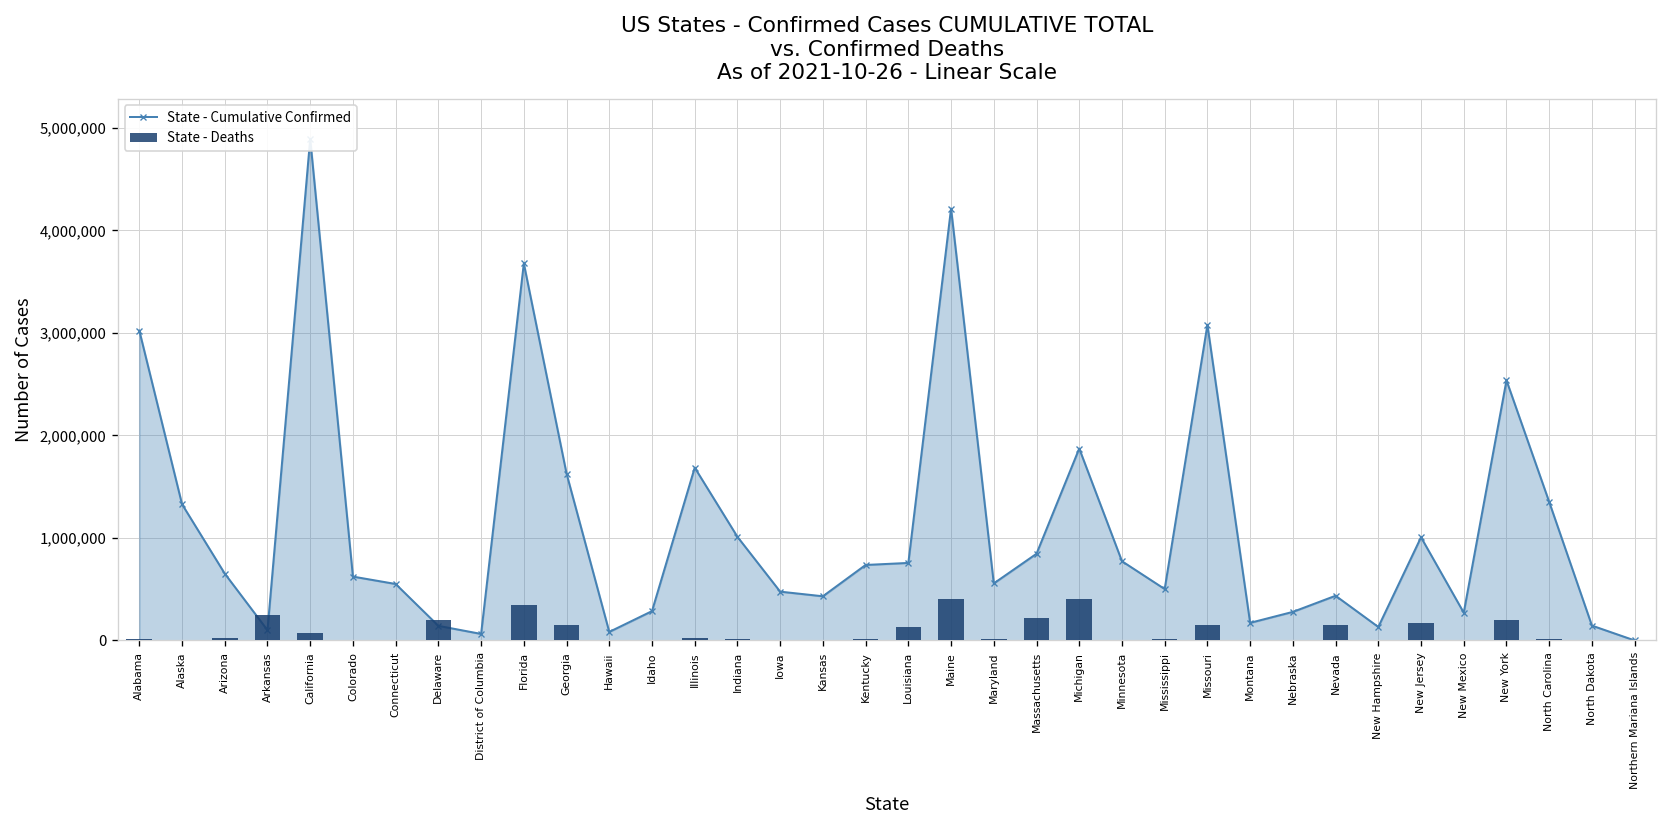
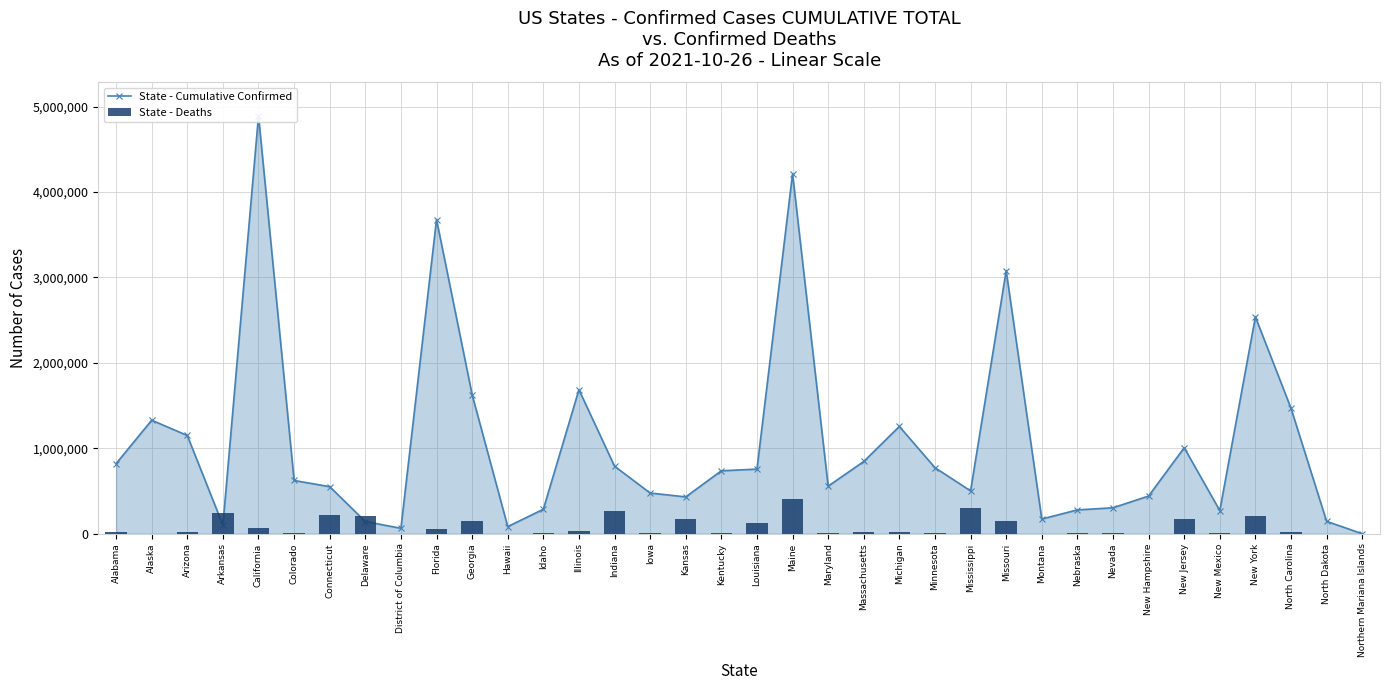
  {
    "State - Cumulative Confirmed": {
-     "Alabama": "3,000,000",
+     "Alabama": "800,000",
      "Alaska": "1,300,000",
-     "Arizona": "700,000",
+     "Arizona": "1,100,000",
      "Arkansas": "100,000",
      "Colorado": "600,000",
      "Connecticut": "600,000",
      "Delaware": "100,000",
      "District of Columbia": "100,000",
      "Florida": "3,700,000",
      "Georgia": "1,600,000",
      "Hawaii": "100,000",
      "Idaho": "300,000",
      "Illinois": "1,700,000",
-     "Indiana": "1,000,000",
+     "Indiana": "800,000",
      "Iowa": "500,000",
      "Kansas": "400,000",
      "Kentucky": "700,000",
      "Louisiana": "800,000",
      "Maine": "4,200,000",
      "Maryland": "600,000",
      "Massachusetts": "800,000",
-     "Michigan": "1,900,000",
+     "Michigan": "1,300,000",
      "Minnesota": "800,000",
      "Mississippi": "500,000",
      "Missouri": "3,100,000",
      "Montana": "200,000",
      "Nebraska": "300,000",
-     "Nevada": "400,000",
-     "New Hampshire": "100,000",
+     "Nevada": "300,000",
+     "New Hampshire": "400,000",
      "New Jersey": "1,000,000",
      "New Mexico": "300,000",
      "New York": "2,500,000",
-     "North Carolina": "1,400,000",
+     "North Carolina": "1,500,000",
      "North Dakota": "100,000",
      "Northern Mariana Islands": "0"
    },
    "State - Deaths": {
      "Arkansas": "200,000",
      "California": "100,000",
-     "Connecticut": "0",
+     "Connecticut": "200,000",
      "Delaware": "200,000",
-     "Florida": "300,000",
+     "Florida": "100,000",
      "Georgia": "200,000",
-     "Indiana": "0",
-     "Kansas": "0",
+     "Indiana": "300,000",
+     "Kansas": "200,000",
      "Louisiana": "100,000",
      "Maine": "400,000",
-     "Massachusetts": "200,000",
-     "Michigan": "400,000",
-     "Mississippi": "0",
+     "Massachusetts": "0",
+     "Michigan": "0",
+     "Mississippi": "300,000",
      "Missouri": "200,000",
-     "Nevada": "200,000",
+     "Nevada": "0",
      "New Jersey": "200,000",
      "New York": "200,000"
    }
  }
